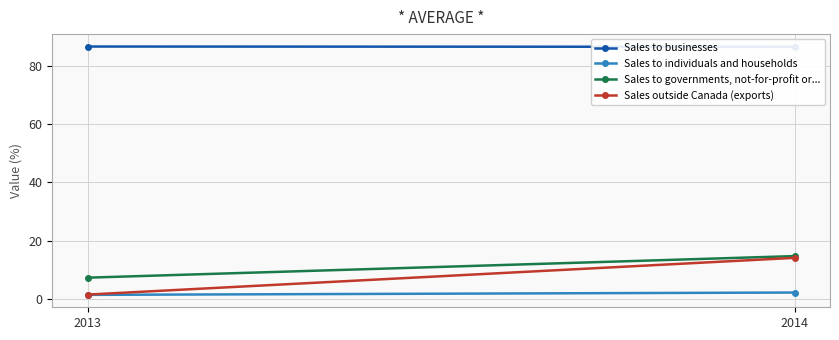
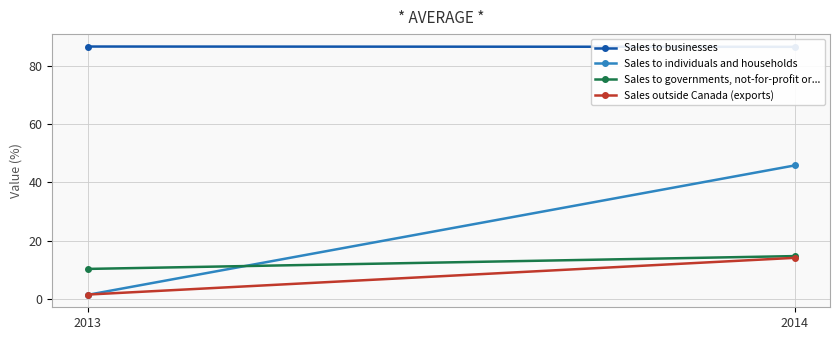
  {
    "Sales to businesses": {
      "2013": 87
    },
    "Sales to individuals and households": {
-     "2014": 2
+     "2014": 46
    },
    "Sales to governments, not-for-profit or...": {
-     "2013": 7
+     "2013": 10
    }
  }
